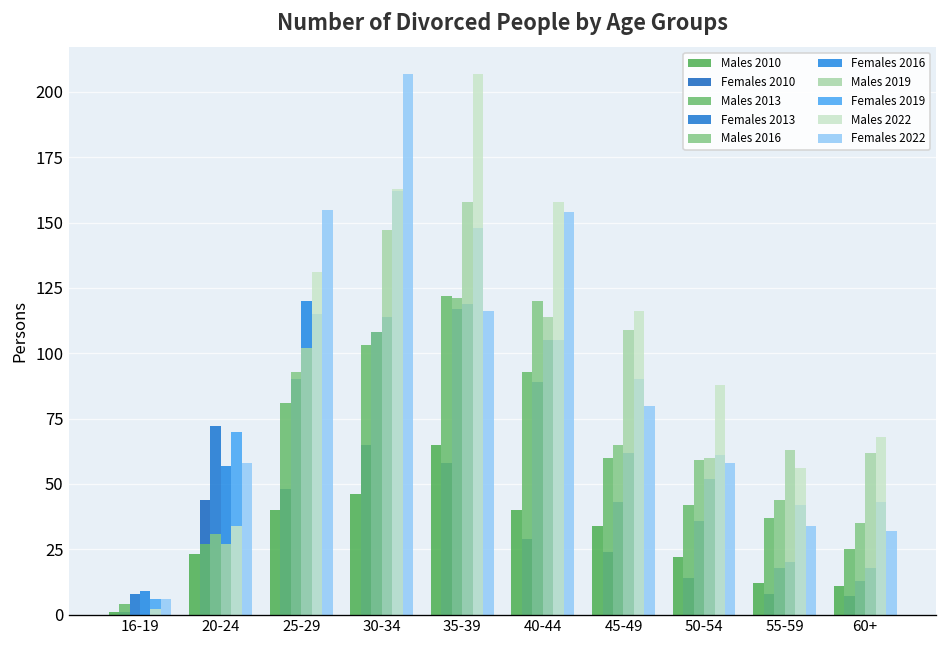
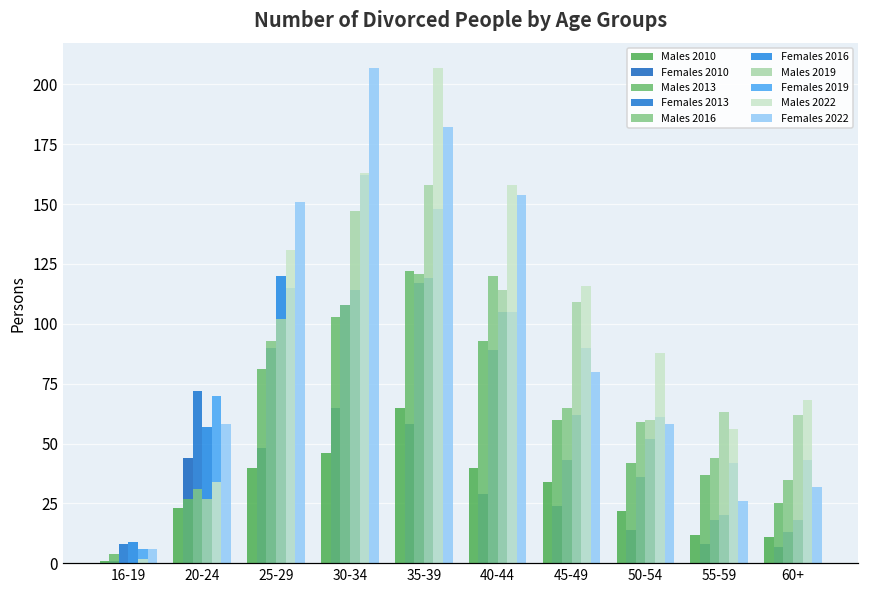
  {
    "Females 2022": {
      "16-19": 6,
      "20-24": 58,
-     "25-29": 155,
+     "25-29": 151,
      "30-34": 207,
-     "35-39": 116,
+     "35-39": 182,
      "40-44": 154,
      "45-49": 80,
      "50-54": 58,
-     "55-59": 34,
+     "55-59": 26,
      "60+": 32
    }
  }
